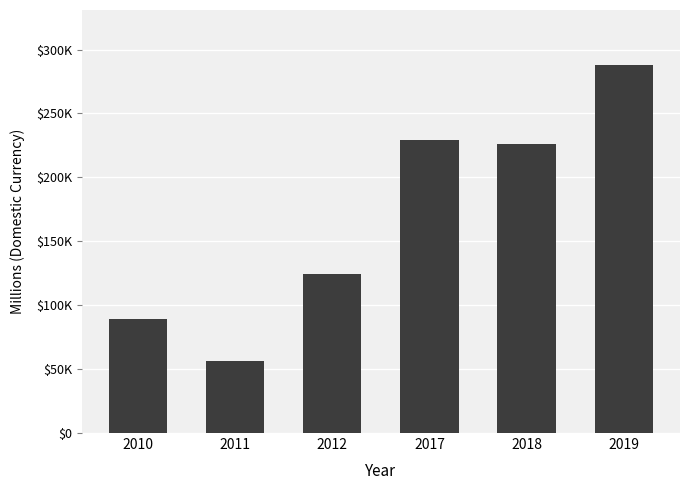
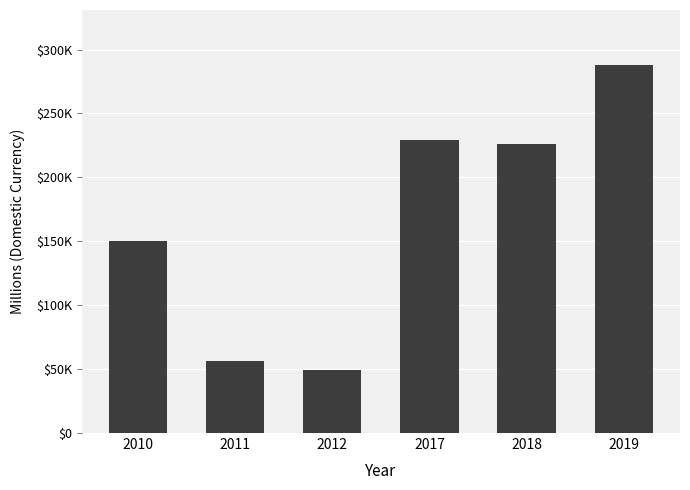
  {
-   "2010": "$89000",
+   "2010": "$150000",
    "2011": "$57000",
-   "2012": "$124000",
+   "2012": "$49000",
    "2017": "$229000",
    "2018": "$226000",
    "2019": "$288000"
  }
